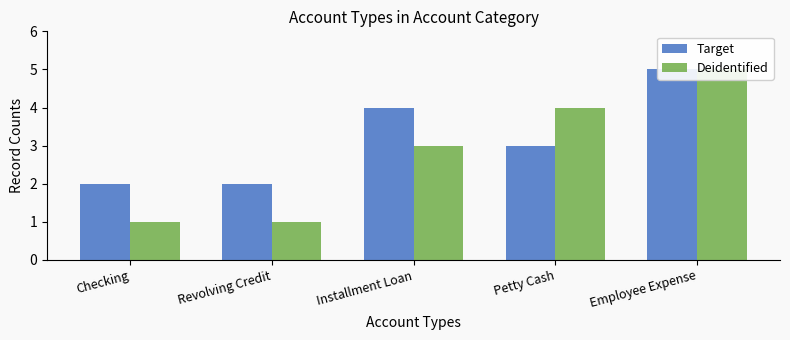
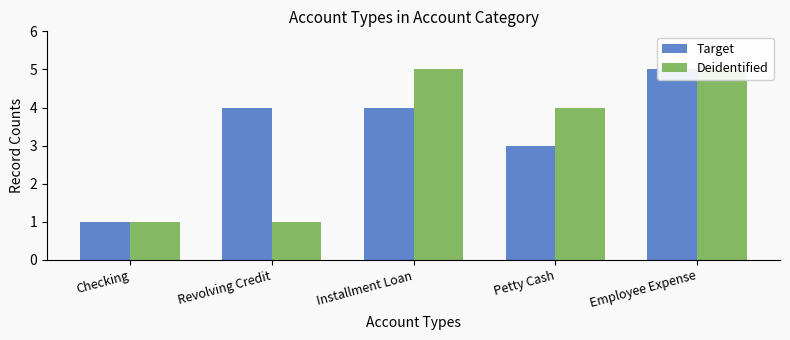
  {
    "Target": {
-     "Checking": 2,
-     "Revolving Credit": 2,
+     "Checking": 1,
+     "Revolving Credit": 4,
      "Installment Loan": 4,
      "Petty Cash": 3
    },
    "Deidentified": {
      "Checking": 1,
      "Revolving Credit": 1,
-     "Installment Loan": 3,
+     "Installment Loan": 5,
      "Petty Cash": 4
    }
  }
